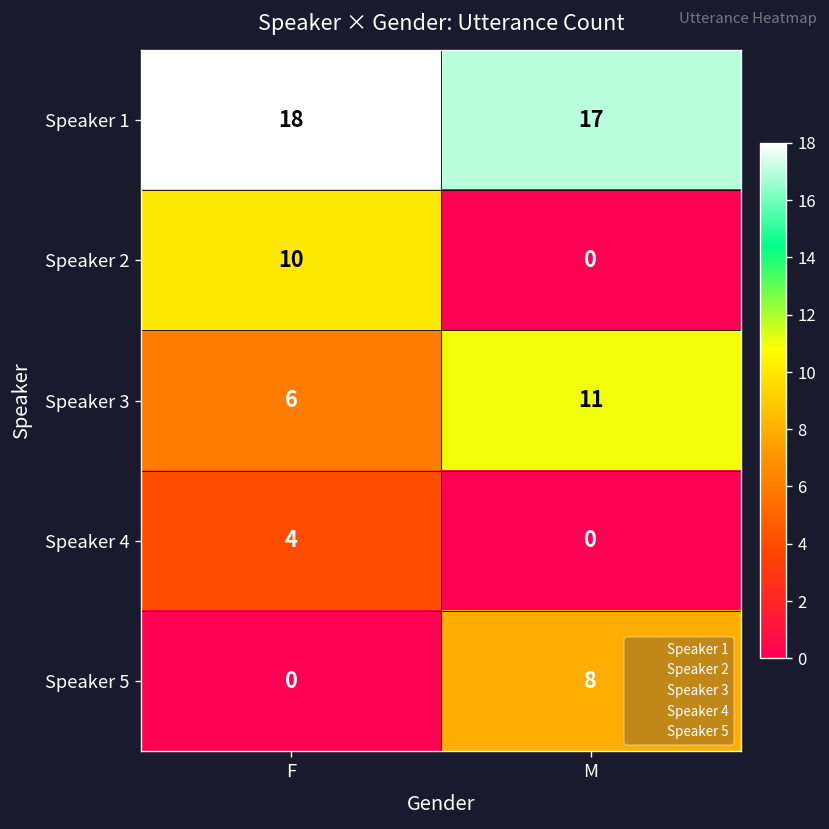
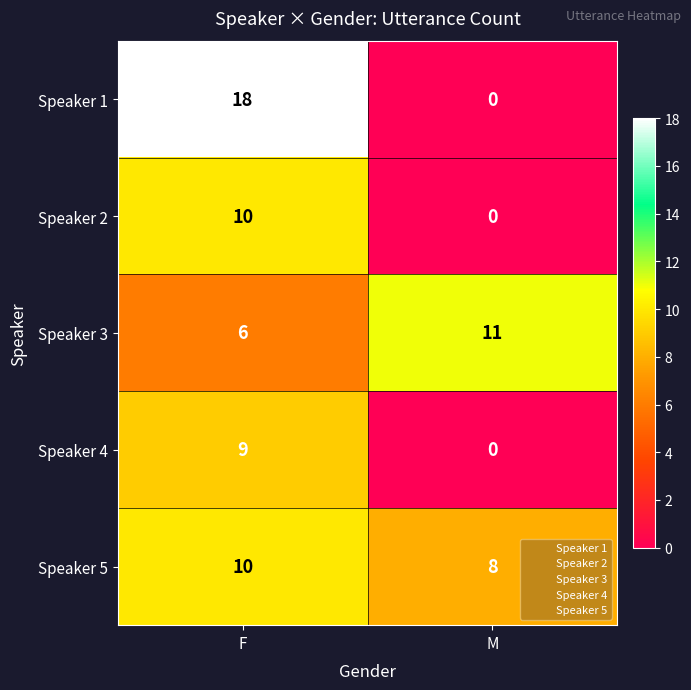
  {
    "Speaker 1": {
      "F": 18,
-     "M": 17
+     "M": 0
    },
    "Speaker 2": {
      "F": 10,
      "M": 0
    },
    "Speaker 3": {
      "F": 6,
      "M": 11
    },
    "Speaker 4": {
-     "F": 4,
+     "F": 9,
      "M": 0
    },
    "Speaker 5": {
-     "F": 0,
+     "F": 10,
      "M": 8
    }
  }
